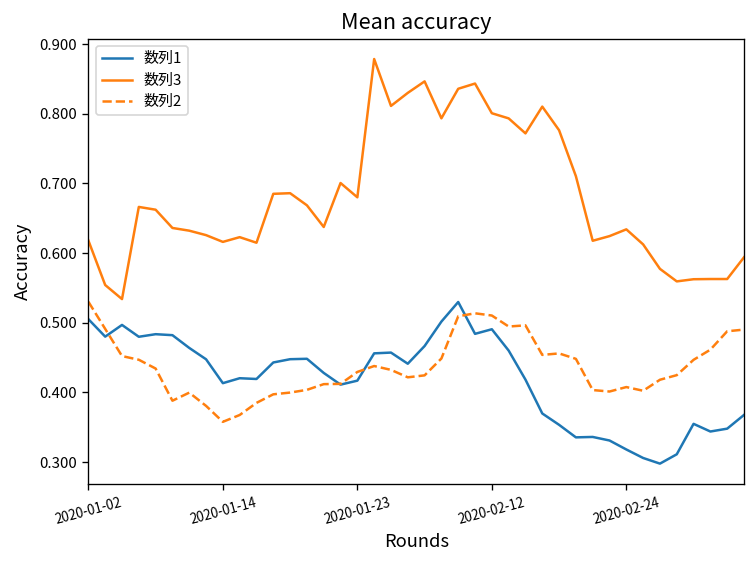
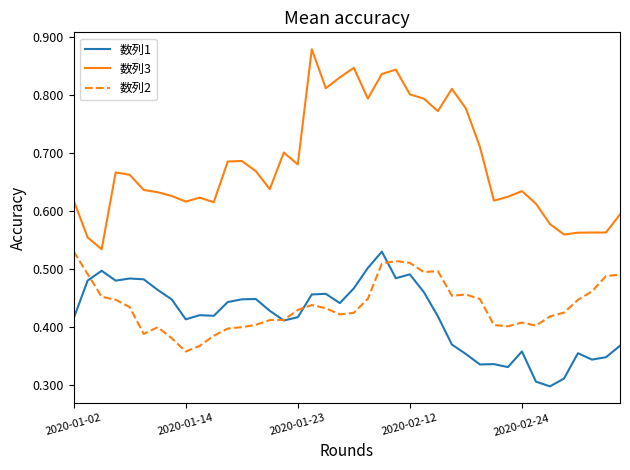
  {
    "数列1": {
-     "2020-01-02": 0.51,
+     "2020-01-02": 0.41,
      "2020-01-14": 0.41,
      "2020-01-23": 0.42,
      "2020-02-12": 0.49,
-     "2020-02-24": 0.32
+     "2020-02-24": 0.36
    }
  }
